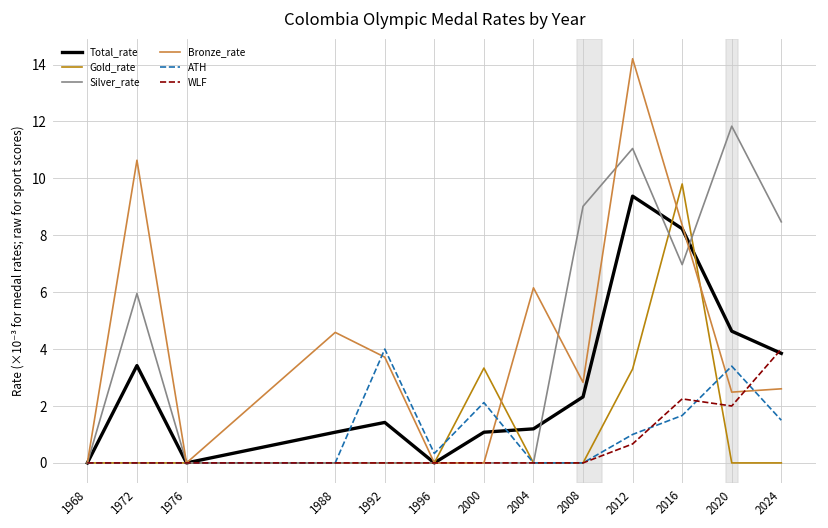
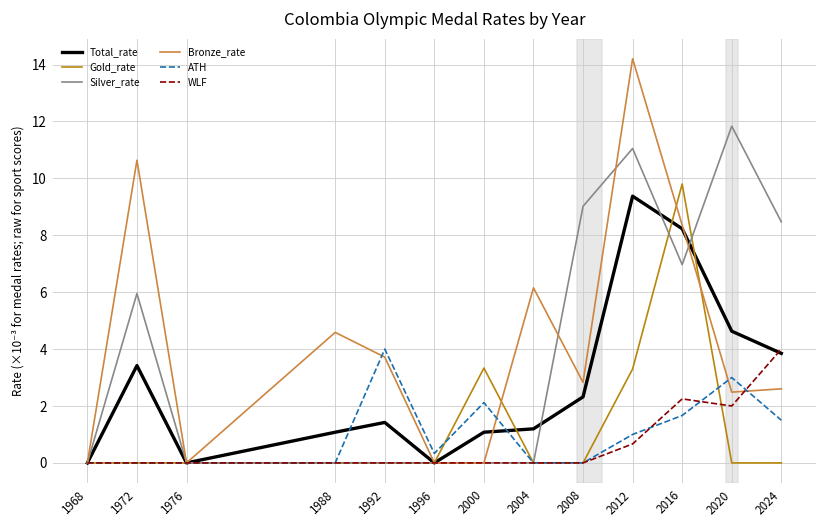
  {
    "Total_rate": {
      "1972": 3.4,
      "1988": 1.1,
      "1992": 1.4,
      "2000": 1.1,
      "2004": 1.2,
      "2008": 2.3,
      "2012": 9.4,
      "2016": 8.2,
      "2020": 4.6,
      "2024": 3.8
    },
    "Silver_rate": {
      "1972": 6.0,
      "2008": 9.0,
      "2012": 11.1,
      "2016": 7.0,
      "2020": 11.8,
      "2024": 8.5
    },
    "ATH": {
      "1992": 4.0,
      "1996": 0.3,
      "2000": 2.1,
      "2012": 1.0,
      "2016": 1.7,
-     "2020": 3.4,
+     "2020": 3.0,
      "2024": 1.5
    },
    "WLF": {
      "2012": 0.7,
      "2016": 2.3,
      "2020": 2.0,
      "2024": 4.0
    }
  }
